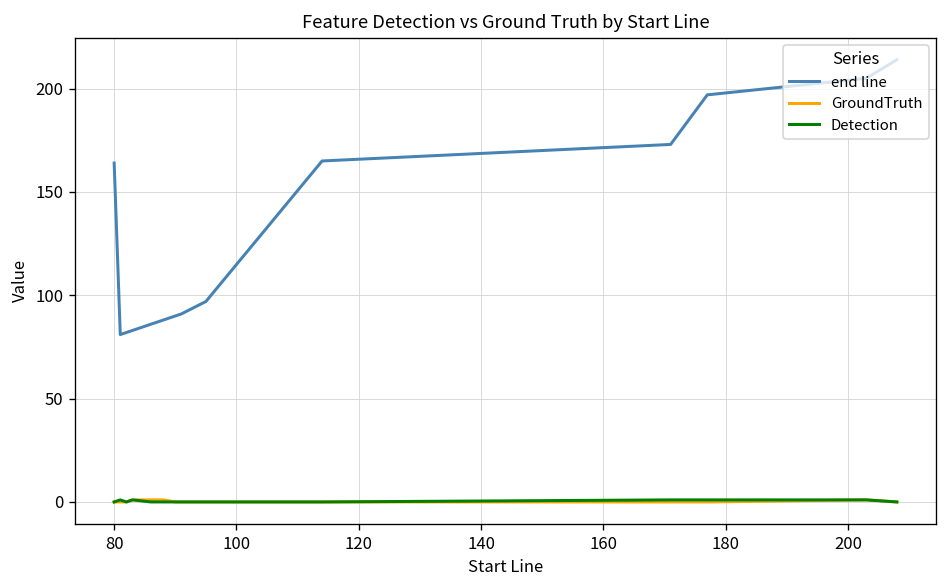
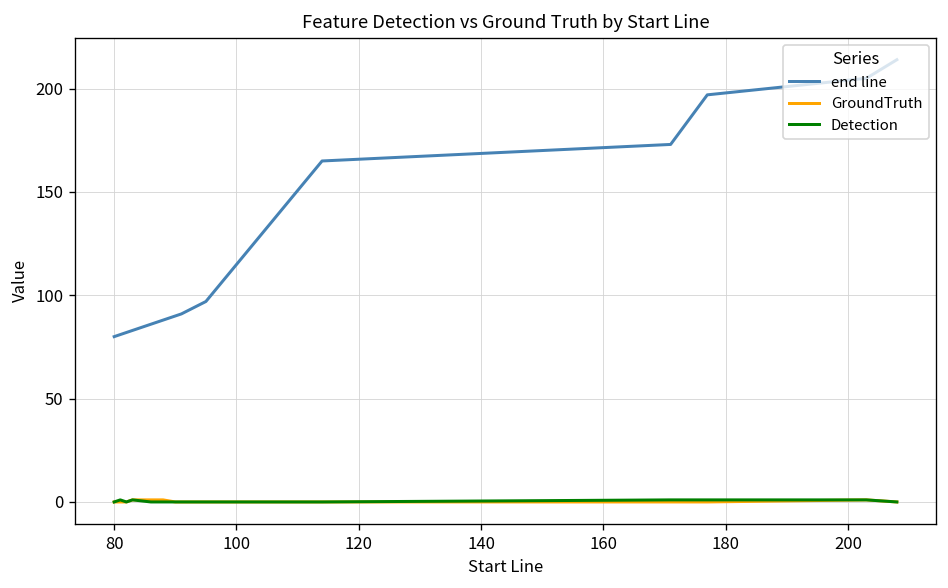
  {
    "end line": {
-     "80": 164
+     "80": 80
    }
  }
